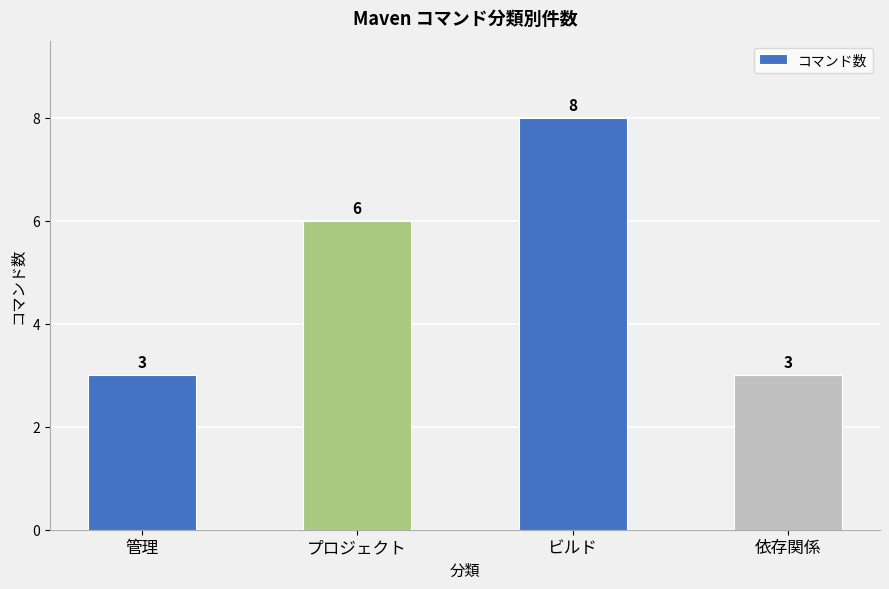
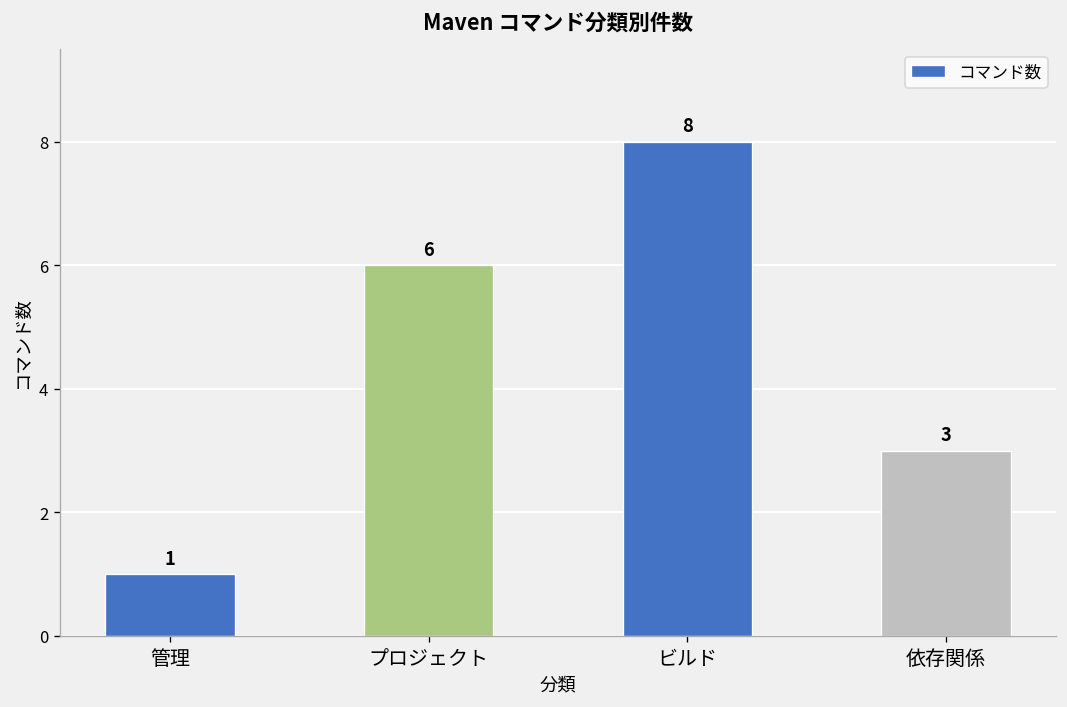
  {
-   "管理": 3,
+   "管理": 1,
    "プロジェクト": 6,
    "ビルド": 8,
    "依存関係": 3
  }
